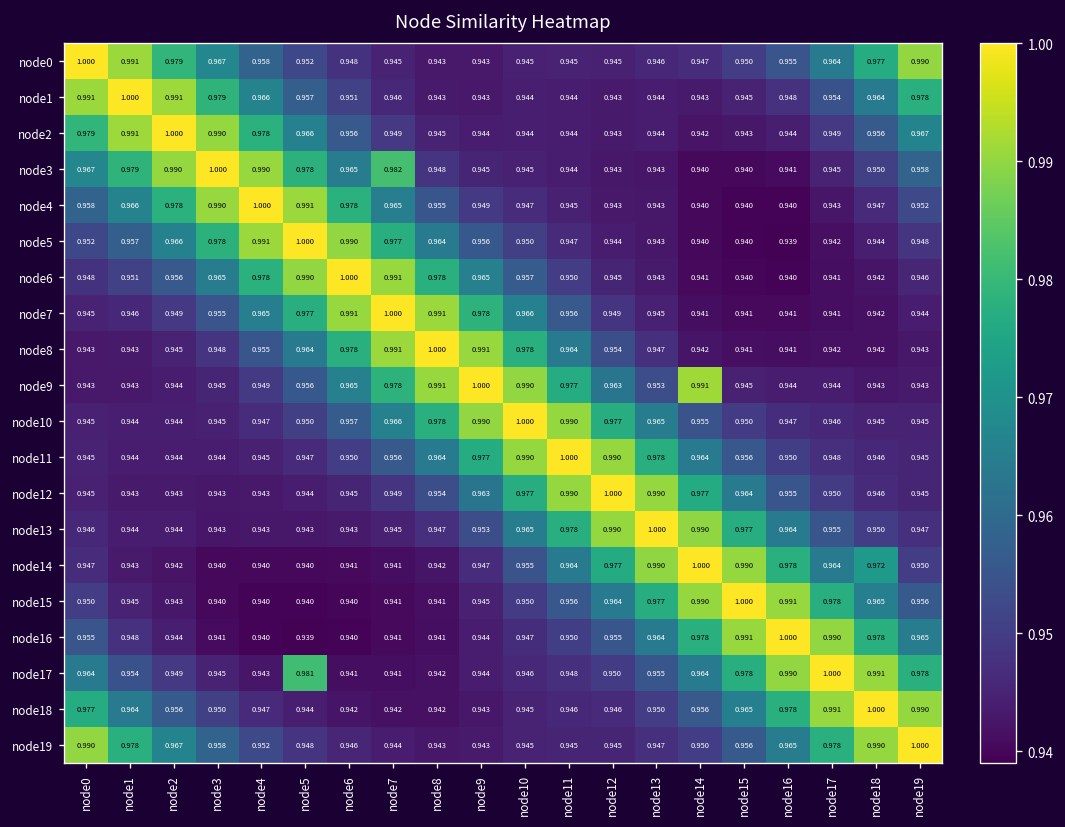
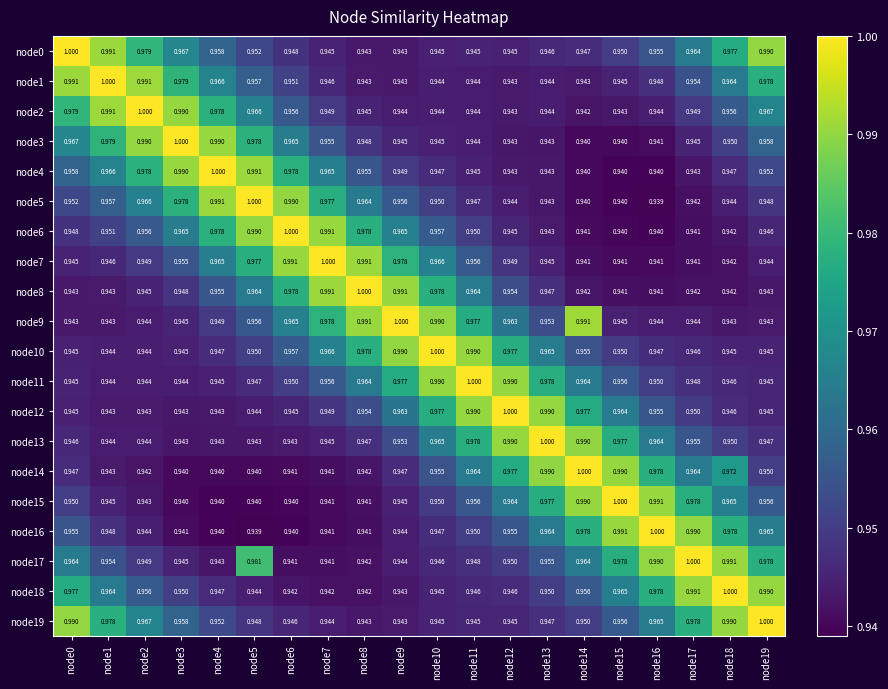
  {
    "node3": {
      "node0": 0.967,
      "node1": 0.979,
      "node2": 0.990,
      "node3": 1.000,
      "node4": 0.990,
      "node5": 0.978,
      "node6": 0.965,
-     "node7": 0.982,
+     "node7": 0.955,
      "node8": 0.948,
      "node9": 0.945,
      "node10": 0.945,
      "node11": 0.944,
      "node12": 0.943,
      "node13": 0.943,
      "node14": 0.940,
      "node15": 0.940,
      "node16": 0.941,
      "node17": 0.945,
      "node18": 0.950,
      "node19": 0.958
    }
  }
